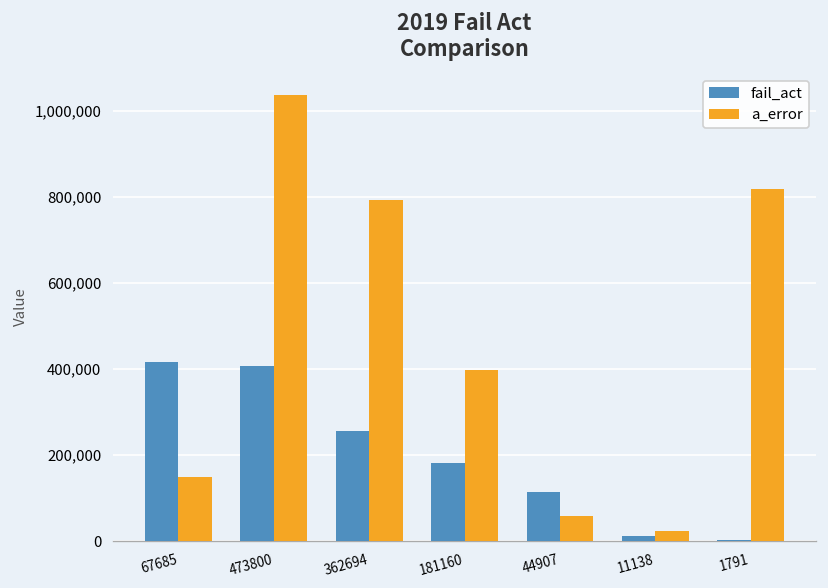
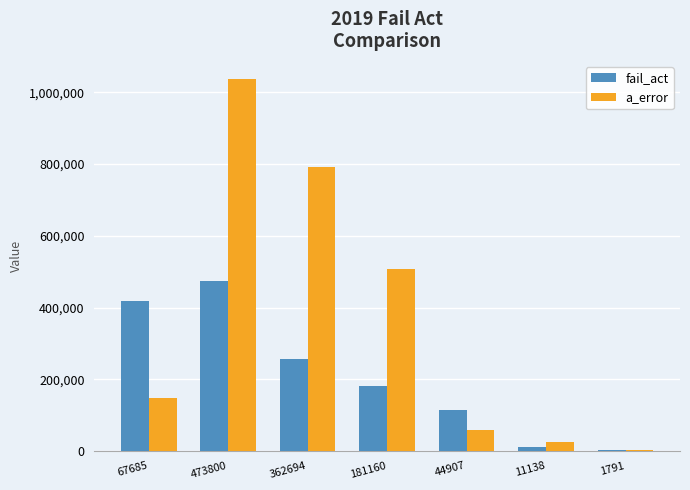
  {
    "fail_act": {
      "67685": "420,000",
-     "473800": "410,000",
+     "473800": "470,000",
      "362694": "260,000",
      "181160": "180,000",
      "44907": "110,000",
      "11138": "10,000"
    },
    "a_error": {
      "67685": "150,000",
      "473800": "1,040,000",
      "362694": "790,000",
-     "181160": "400,000",
+     "181160": "510,000",
      "44907": "60,000",
      "11138": "20,000",
-     "1791": "820,000"
+     "1791": "0"
    }
  }
